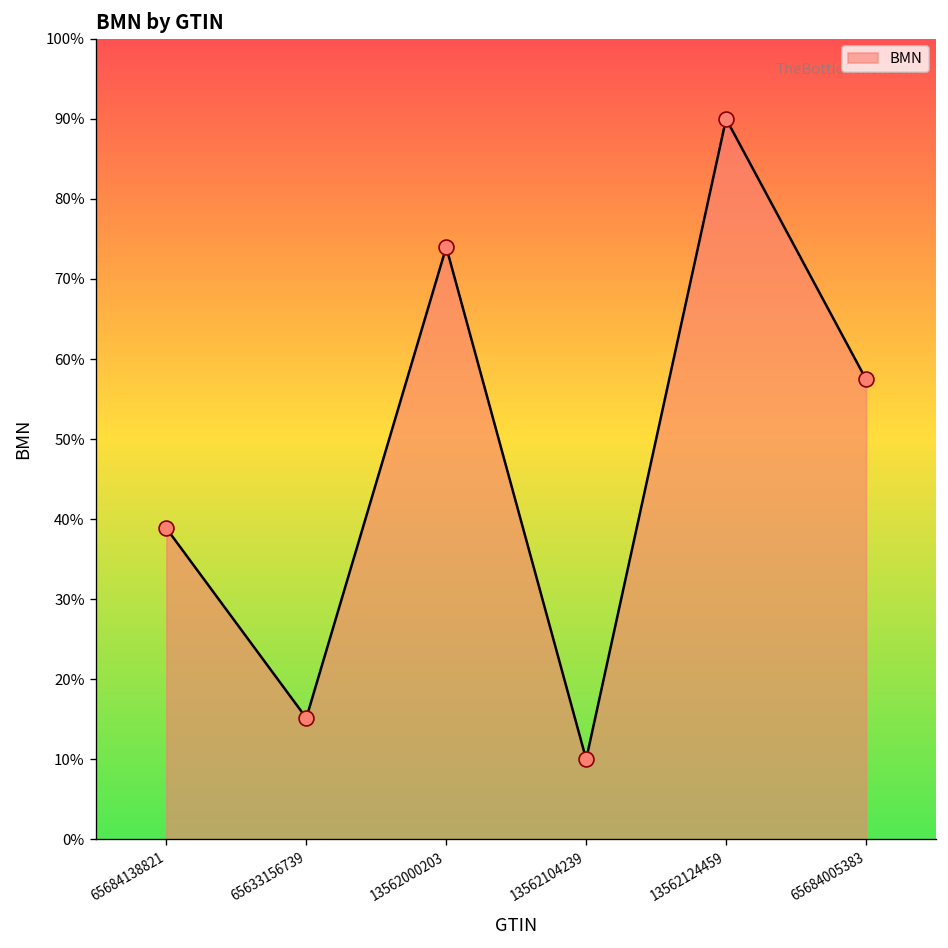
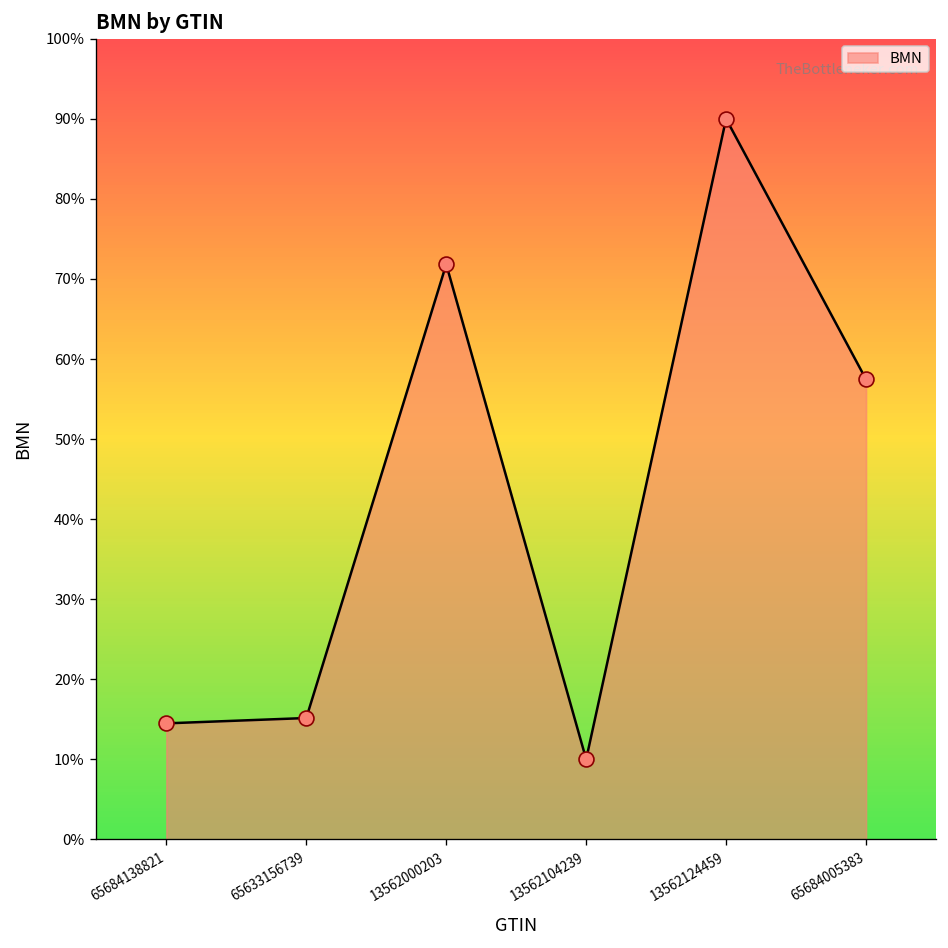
  {
-   "65684138821": "39%",
+   "65684138821": "14%",
    "65633156739": "15%",
-   "13562000203": "74%",
+   "13562000203": "72%",
    "13562104239": "10%",
    "13562124459": "90%",
    "65684005383": "57%"
  }
